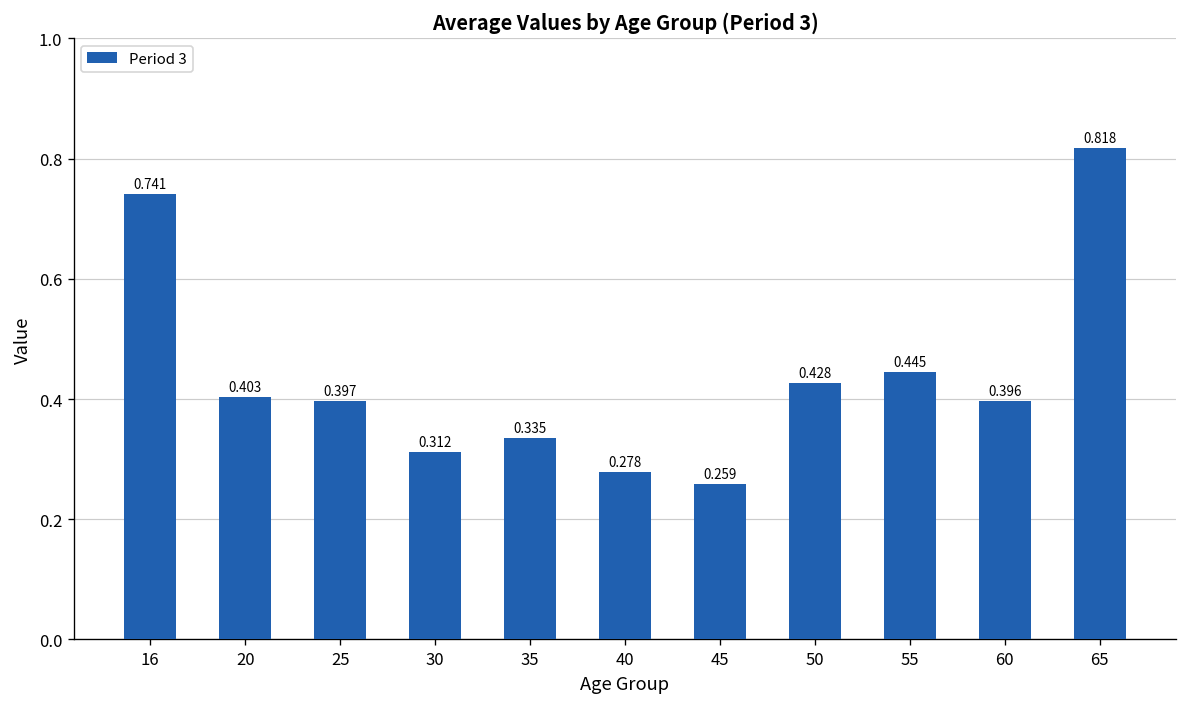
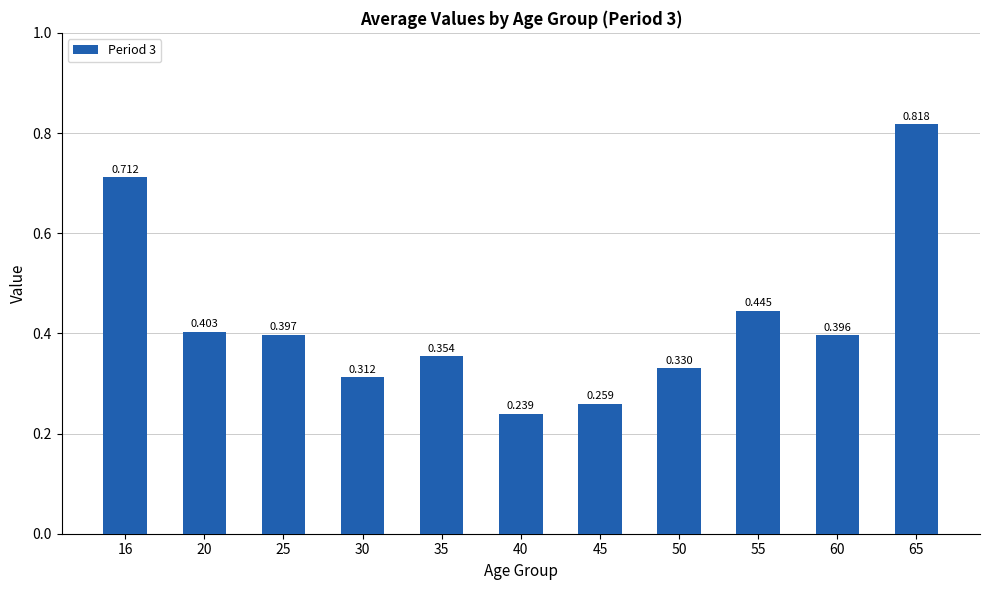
  {
-   "16": 0.741,
+   "16": 0.712,
    "20": 0.403,
    "25": 0.397,
    "30": 0.312,
-   "35": 0.335,
-   "40": 0.278,
+   "35": 0.354,
+   "40": 0.239,
    "45": 0.259,
-   "50": 0.428,
+   "50": 0.330,
    "55": 0.445,
    "60": 0.396,
    "65": 0.818
  }
